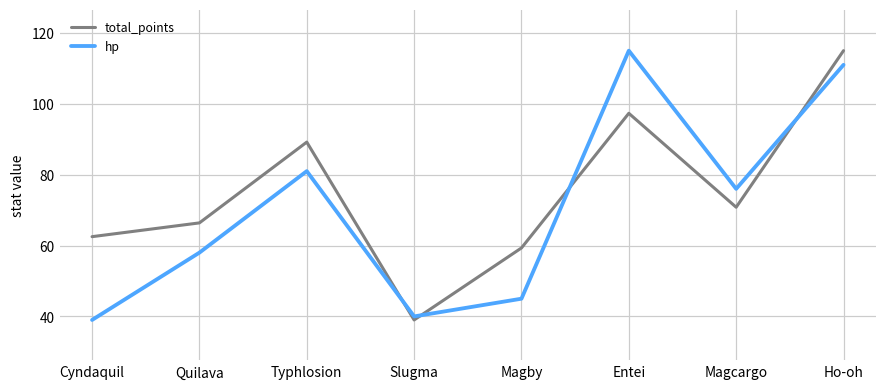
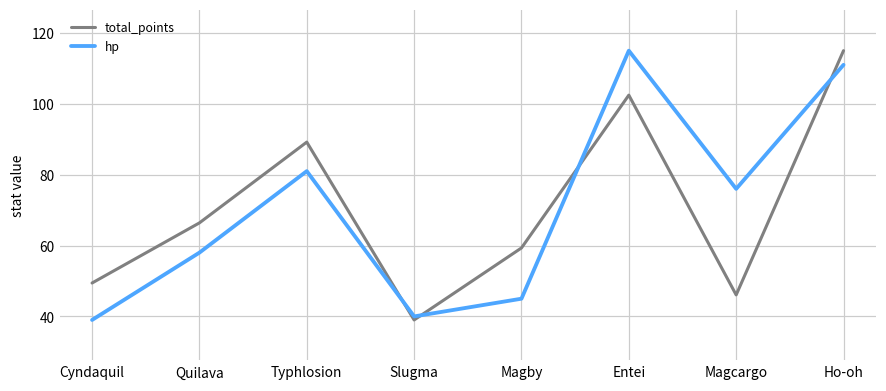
  {
    "total_points": {
-     "Cyndaquil": 63,
+     "Cyndaquil": 49,
      "Quilava": 66,
      "Typhlosion": 89,
      "Slugma": 39,
      "Magby": 59,
-     "Entei": 97,
-     "Magcargo": 71,
+     "Entei": 102,
+     "Magcargo": 46,
      "Ho-oh": 115
    },
    "hp": {
      "Cyndaquil": 39,
      "Quilava": 58,
      "Typhlosion": 81,
      "Slugma": 40,
      "Magby": 45,
      "Entei": 115,
      "Magcargo": 76,
      "Ho-oh": 111
    }
  }
